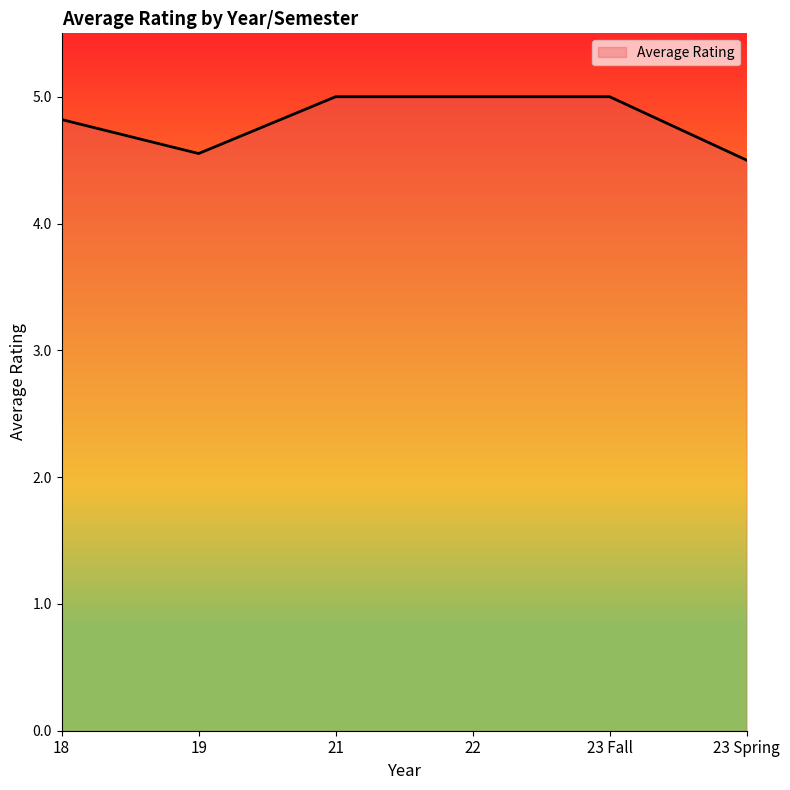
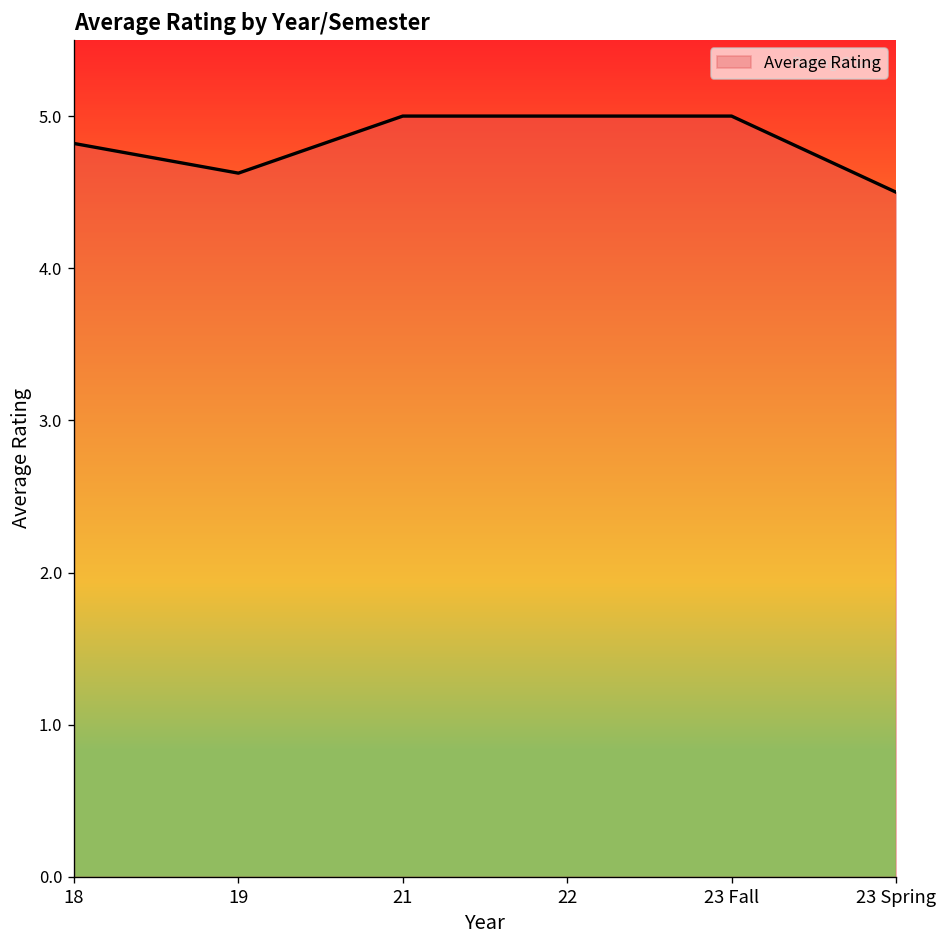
  {
    "18": 4.82,
-   "19": 4.55,
+   "19": 4.63,
    "21": 5.00,
    "22": 5.00,
    "23 Fall": 5.00,
    "23 Spring": 4.50
  }
